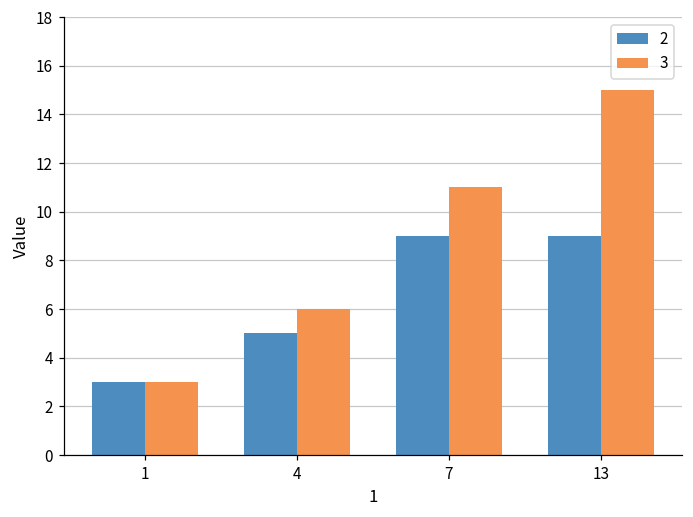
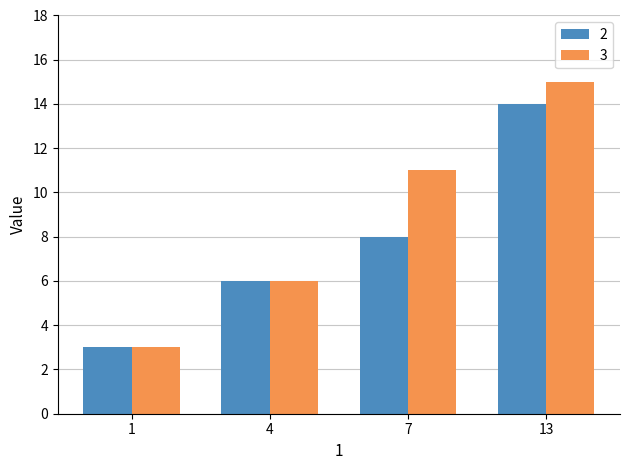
  {
    "2": {
      "1": 3,
-     "4": 5,
-     "7": 9,
-     "13": 9
+     "4": 6,
+     "7": 8,
+     "13": 14
    },
    "3": {
      "1": 3,
      "4": 6,
      "7": 11,
      "13": 15
    }
  }
